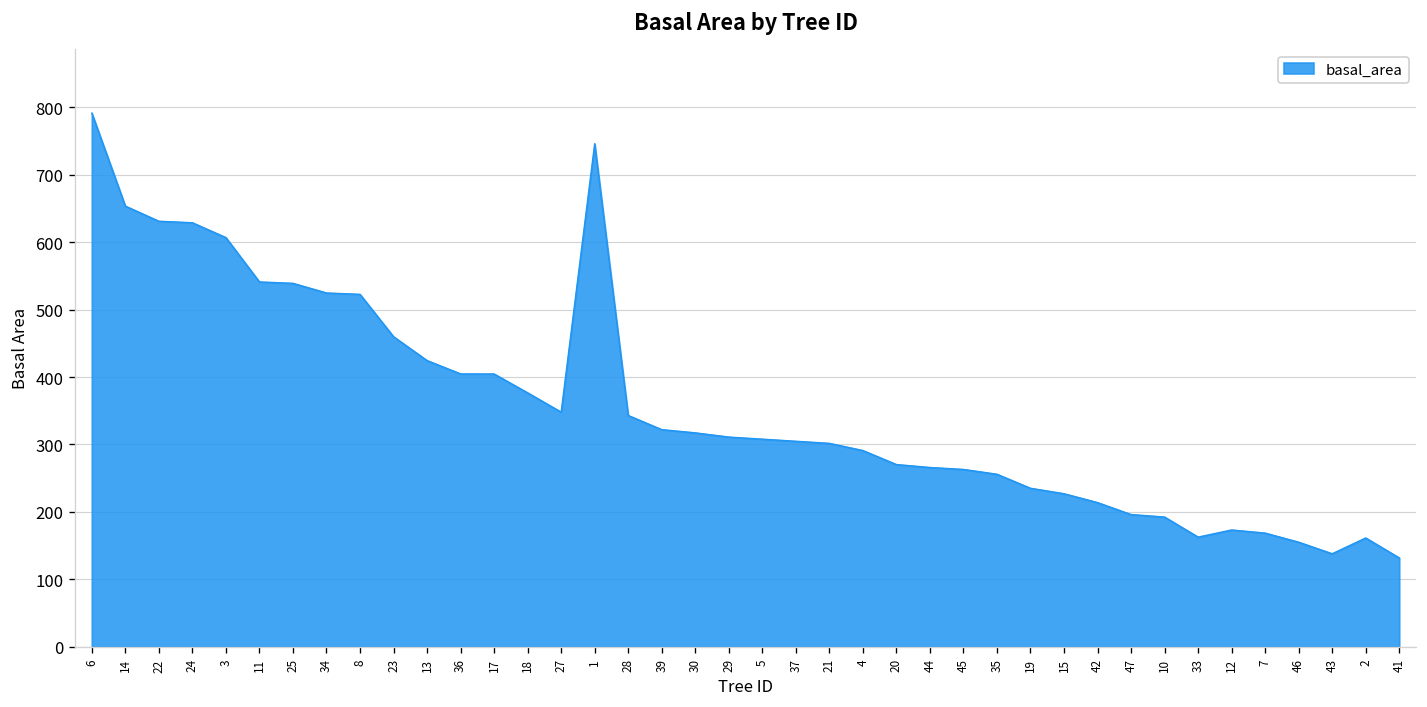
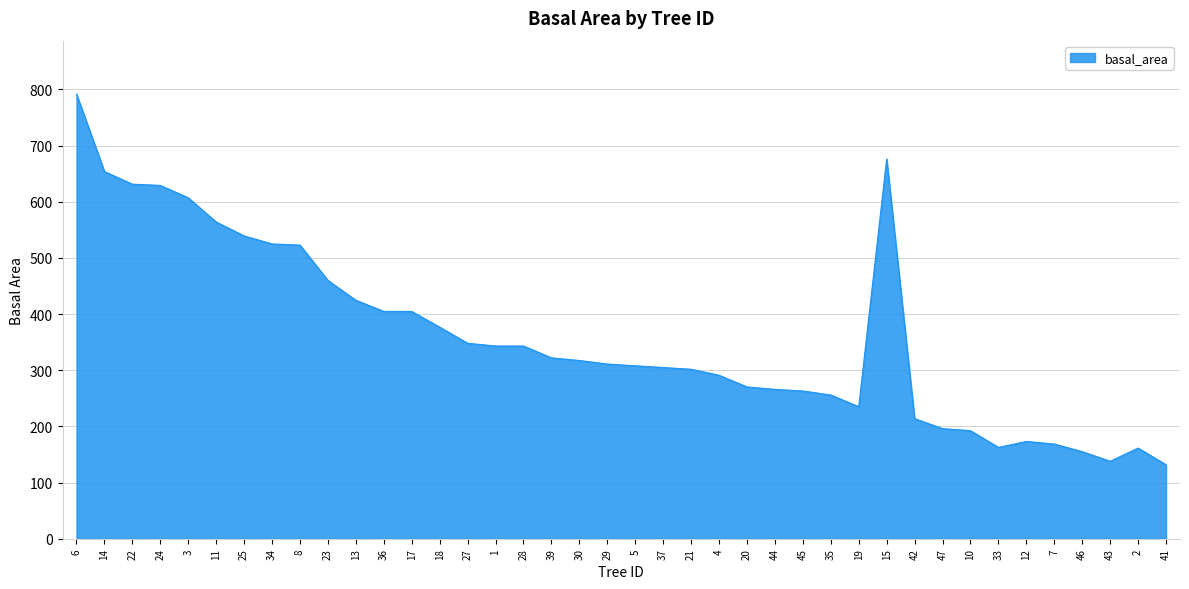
  {
    "6": 790,
    "14": 650,
    "22": 630,
    "24": 630,
    "3": 610,
-   "11": 540,
+   "11": 560,
    "25": 540,
    "34": 520,
    "8": 520,
    "23": 460,
    "13": 420,
    "36": 400,
    "17": 400,
    "18": 380,
    "27": 350,
-   "1": 750,
+   "1": 340,
    "28": 340,
    "39": 320,
    "30": 320,
    "29": 310,
    "5": 310,
    "37": 300,
    "21": 300,
    "4": 290,
    "20": 270,
    "44": 270,
    "45": 260,
    "35": 260,
    "19": 240,
-   "15": 230,
+   "15": 680,
    "42": 210,
    "47": 200,
    "10": 190,
    "33": 160,
    "12": 170,
    "7": 170,
    "46": 160,
    "43": 140,
    "2": 160,
    "41": 130
  }
